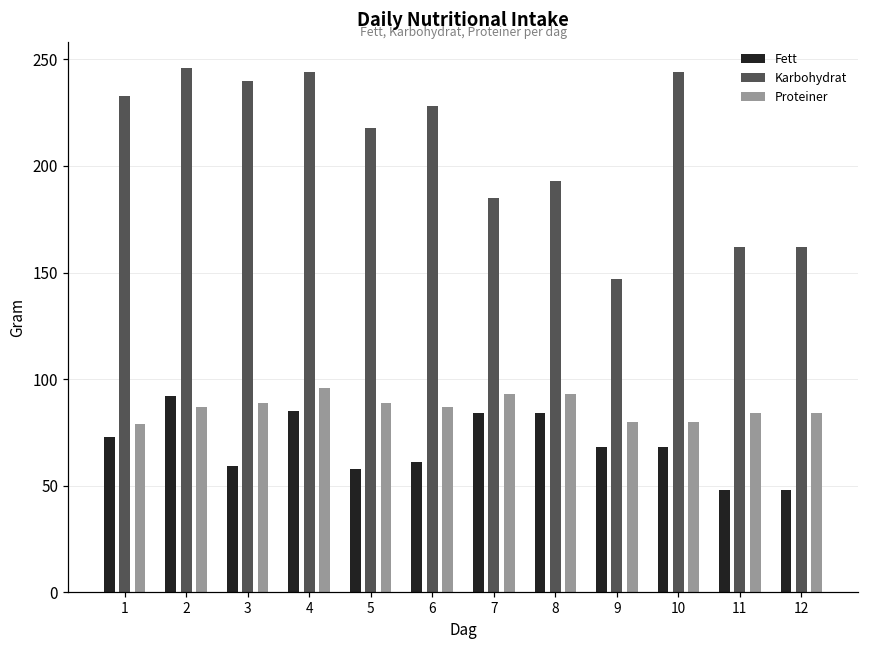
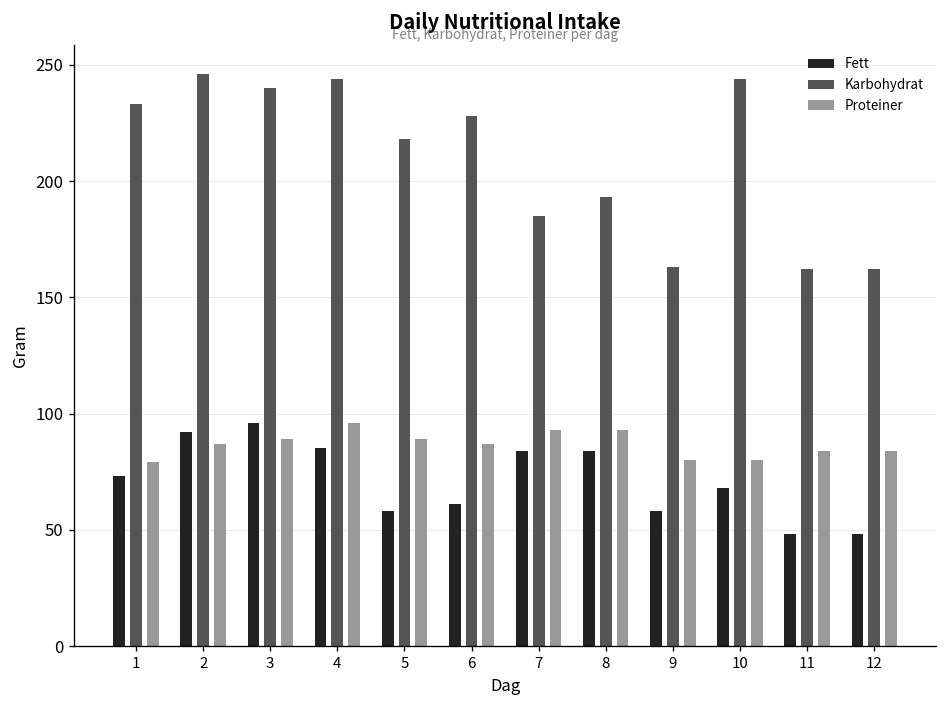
  {
    "Fett": {
      "1": 73,
      "2": 92,
-     "3": 59,
+     "3": 96,
      "4": 85,
      "5": 58,
      "6": 61,
      "7": 84,
      "8": 84,
-     "9": 68,
+     "9": 58,
      "10": 68,
      "11": 48,
      "12": 48
    },
    "Karbohydrat": {
      "1": 233,
      "2": 246,
      "3": 240,
      "4": 244,
      "5": 218,
      "6": 228,
      "7": 185,
      "8": 193,
-     "9": 147,
+     "9": 163,
      "10": 244,
      "11": 162,
      "12": 162
    },
    "Proteiner": {
      "1": 79,
      "2": 87,
      "3": 89,
      "4": 96,
      "5": 89,
      "6": 87,
      "7": 93,
      "8": 93,
      "9": 80,
      "10": 80,
      "11": 84,
      "12": 84
    }
  }
